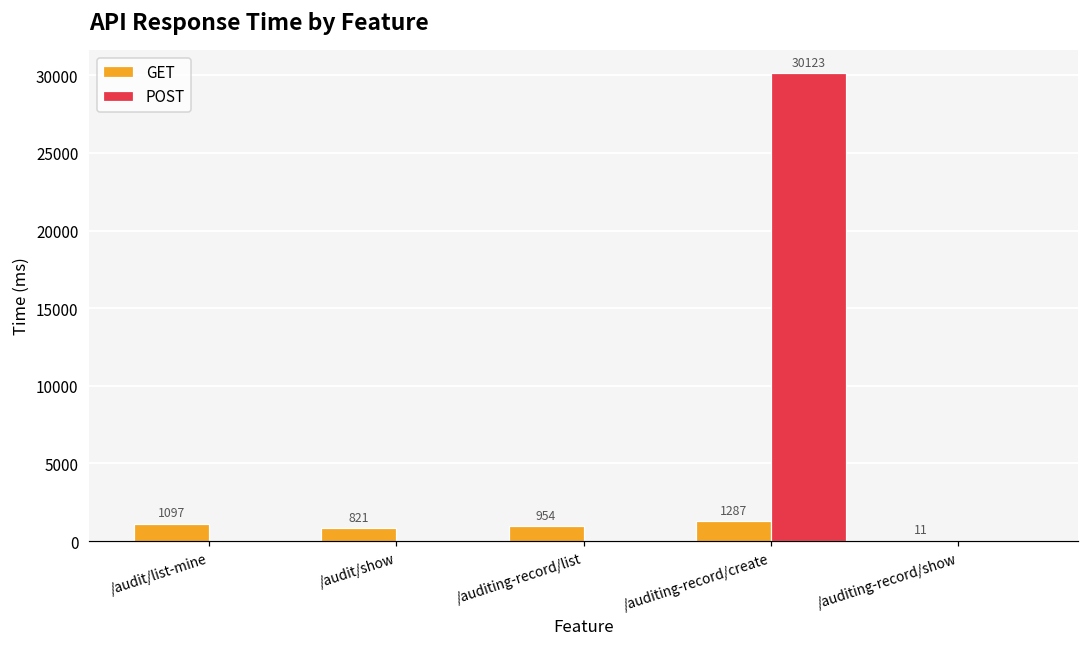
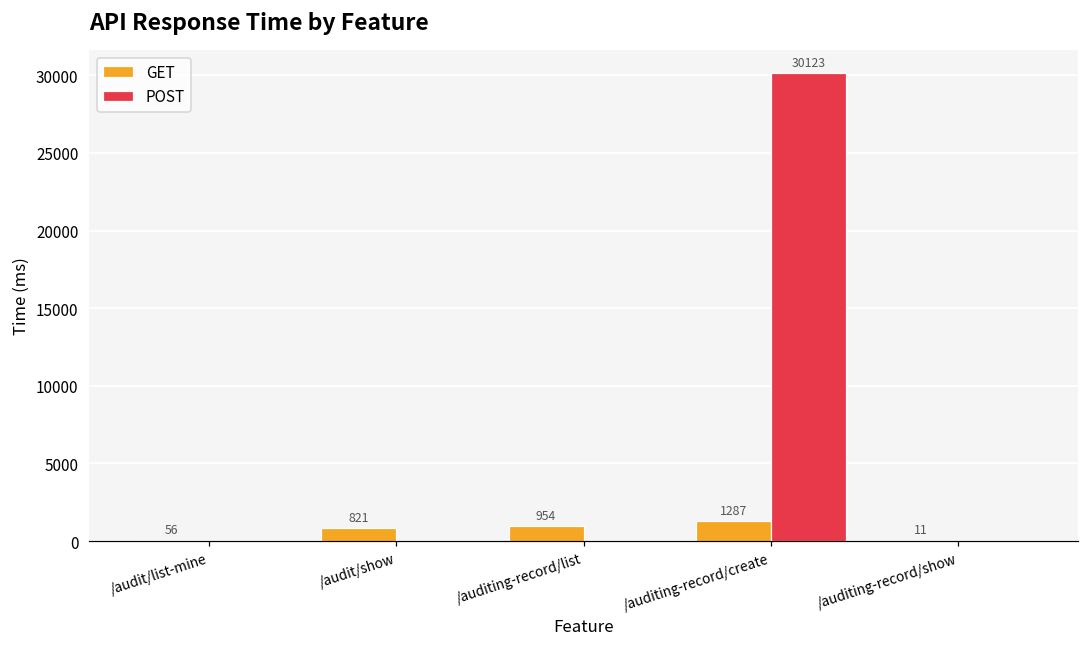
  {
    "GET": {
-     "/audit/list-mine": 1097,
+     "/audit/list-mine": 56,
      "/audit/show": 821,
      "/auditing-record/list": 954,
      "/auditing-record/create": 1287,
      "/auditing-record/show": 11
    },
    "POST": {
      "/auditing-record/create": 30123
    }
  }
